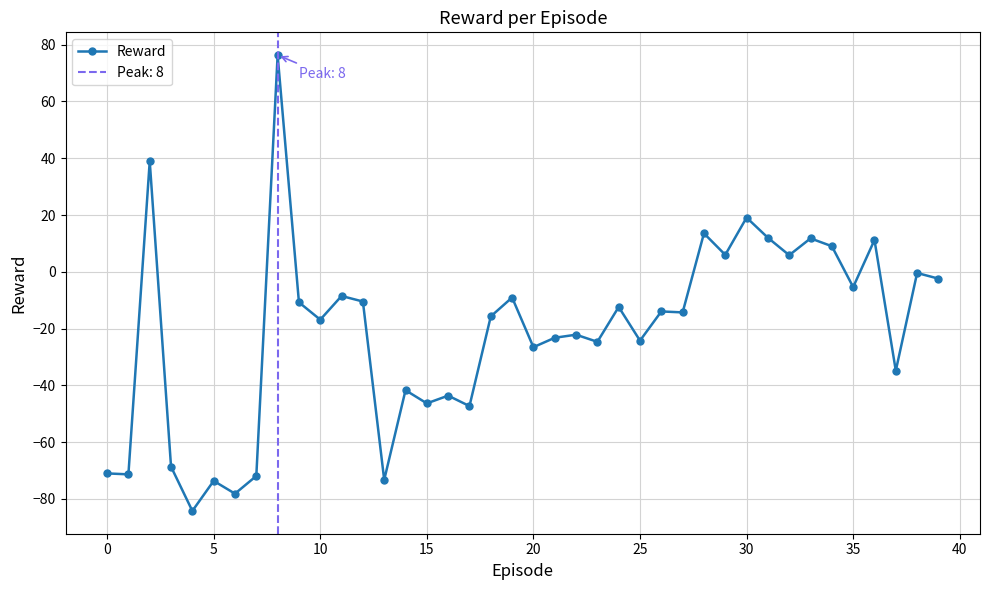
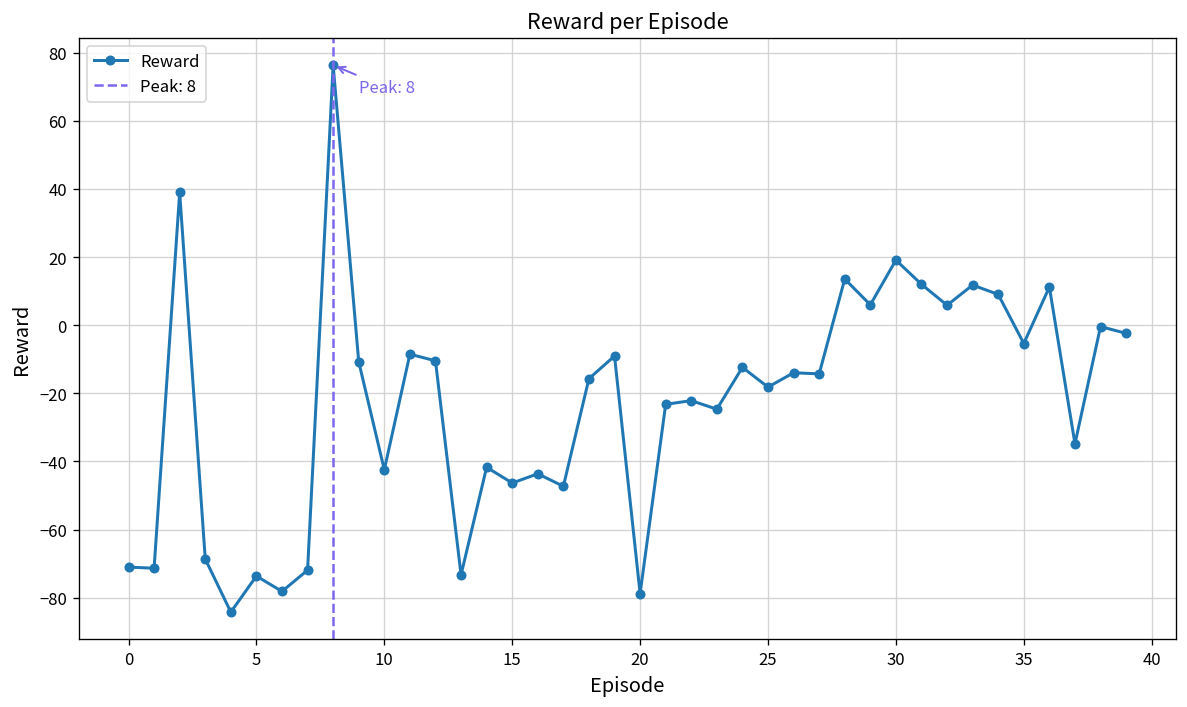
  {
    "0": -71,
    "5": -74,
-   "10": -17,
+   "10": -42,
    "15": -46,
-   "20": -27,
-   "25": -24,
+   "20": -79,
+   "25": -18,
    "30": 19,
    "35": -5
  }
